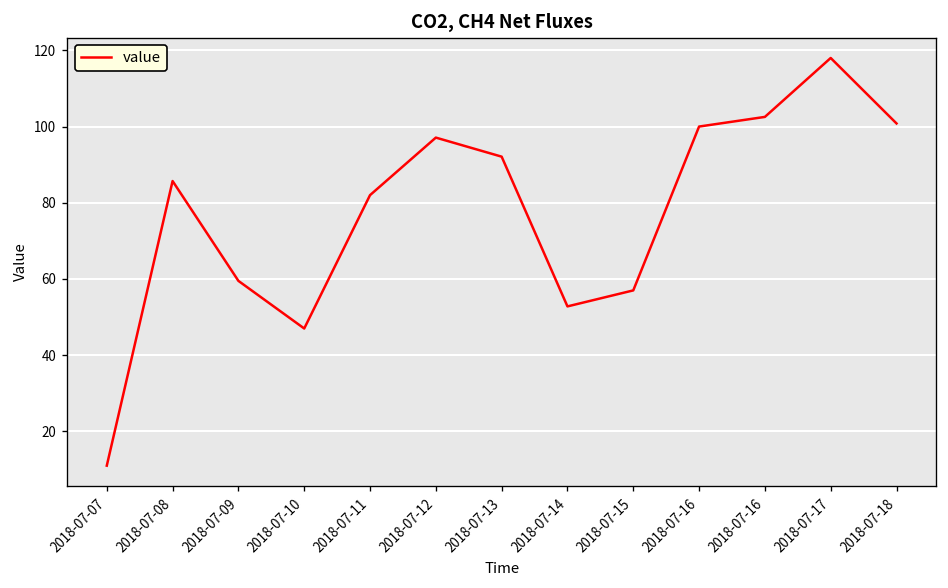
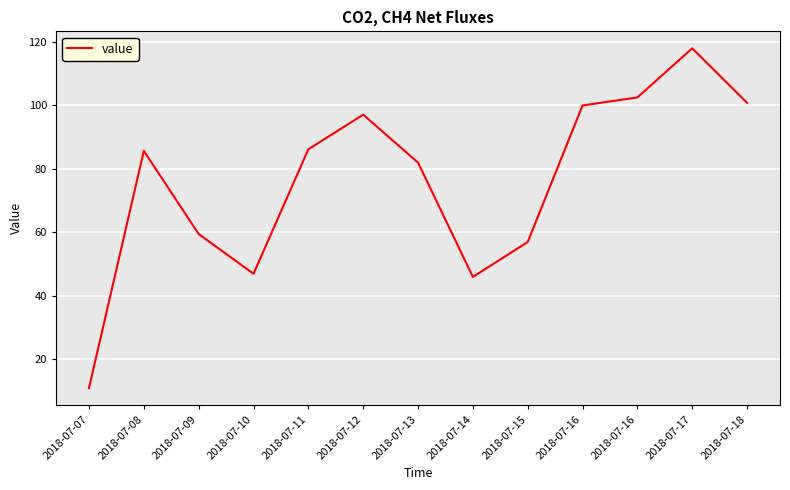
  {
    "2018-07-07": 11,
    "2018-07-08": 86,
    "2018-07-09": 60,
    "2018-07-10": 47,
-   "2018-07-11": 82,
+   "2018-07-11": 86,
    "2018-07-12": 97,
-   "2018-07-13": 92,
-   "2018-07-14": 53,
+   "2018-07-13": 82,
+   "2018-07-14": 46,
    "2018-07-15": 57,
    "2018-07-17": 118,
    "2018-07-18": 101
  }
